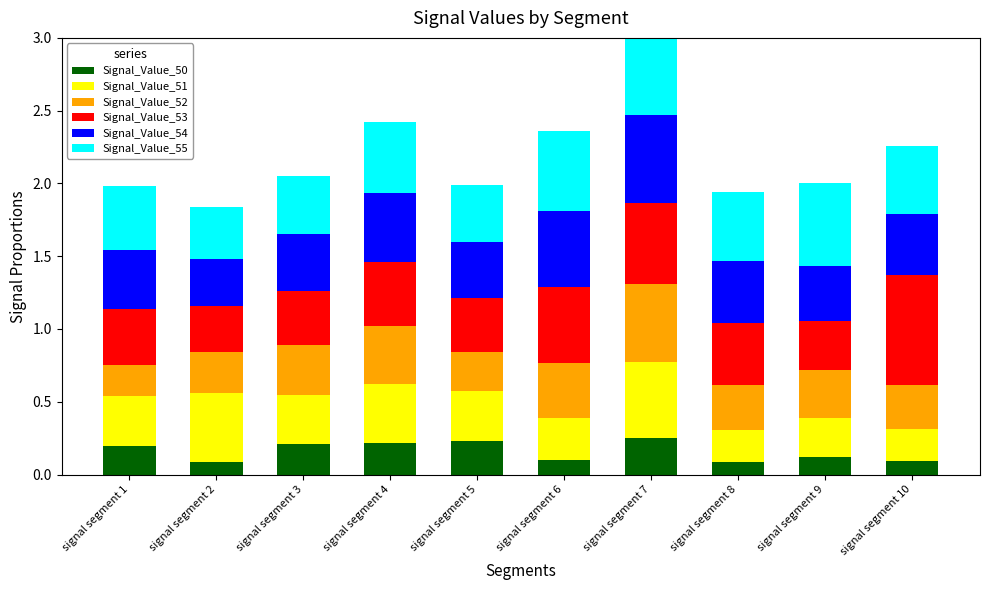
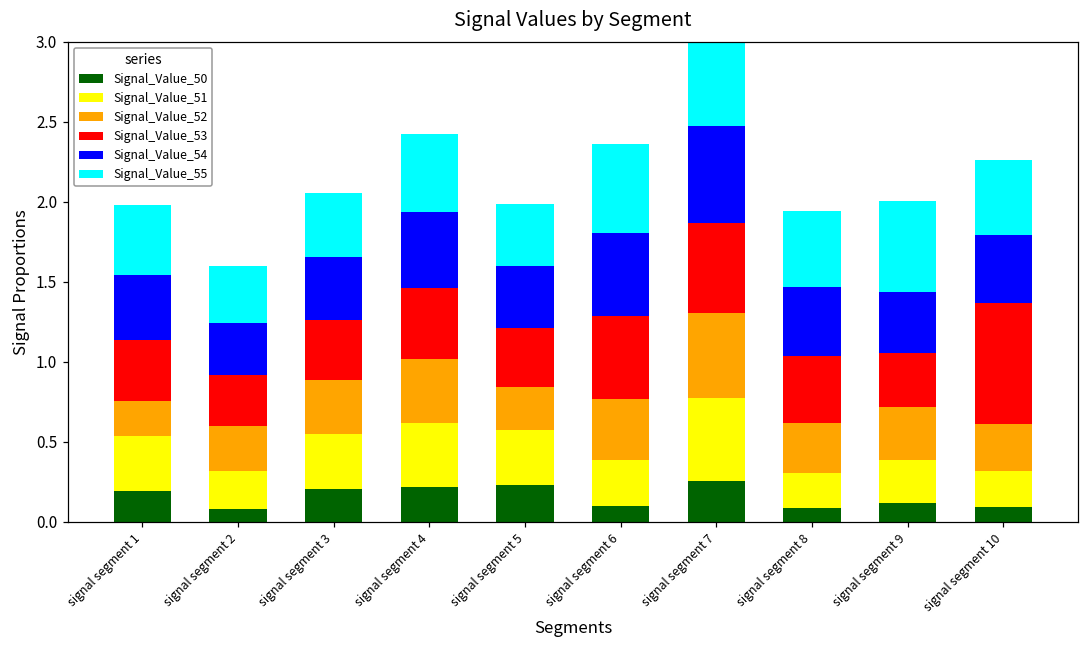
  {
    "Signal_Value_50": {
      "signal segment 1": 0.20,
      "signal segment 2": 0.08,
      "signal segment 3": 0.21,
      "signal segment 4": 0.22,
      "signal segment 5": 0.23,
      "signal segment 6": 0.10,
      "signal segment 7": 0.25,
      "signal segment 8": 0.09,
      "signal segment 9": 0.12,
      "signal segment 10": 0.09
    },
    "Signal_Value_51": {
      "signal segment 1": 0.34,
-     "signal segment 2": 0.48,
+     "signal segment 2": 0.24,
      "signal segment 3": 0.34,
      "signal segment 4": 0.40,
      "signal segment 5": 0.34,
      "signal segment 6": 0.29,
      "signal segment 7": 0.52,
      "signal segment 8": 0.22,
      "signal segment 9": 0.27,
      "signal segment 10": 0.22
    },
    "Signal_Value_52": {
      "signal segment 1": 0.22,
      "signal segment 2": 0.28,
      "signal segment 3": 0.34,
      "signal segment 4": 0.40,
      "signal segment 5": 0.27,
      "signal segment 6": 0.38,
      "signal segment 7": 0.53,
      "signal segment 8": 0.31,
      "signal segment 9": 0.33,
      "signal segment 10": 0.30
    },
    "Signal_Value_53": {
      "signal segment 1": 0.38,
      "signal segment 2": 0.32,
      "signal segment 3": 0.37,
      "signal segment 4": 0.44,
      "signal segment 5": 0.37,
      "signal segment 6": 0.52,
      "signal segment 7": 0.56,
      "signal segment 8": 0.42,
      "signal segment 9": 0.34,
      "signal segment 10": 0.76
    },
    "Signal_Value_54": {
      "signal segment 1": 0.41,
      "signal segment 2": 0.32,
      "signal segment 3": 0.40,
      "signal segment 4": 0.47,
      "signal segment 5": 0.39,
      "signal segment 6": 0.52,
      "signal segment 7": 0.60,
      "signal segment 8": 0.43,
      "signal segment 9": 0.38,
      "signal segment 10": 0.42
    },
    "Signal_Value_55": {
      "signal segment 1": 0.44,
      "signal segment 2": 0.36,
      "signal segment 3": 0.40,
      "signal segment 4": 0.49,
      "signal segment 5": 0.39,
      "signal segment 6": 0.55,
      "signal segment 8": 0.47,
      "signal segment 9": 0.57,
      "signal segment 10": 0.47
    }
  }
